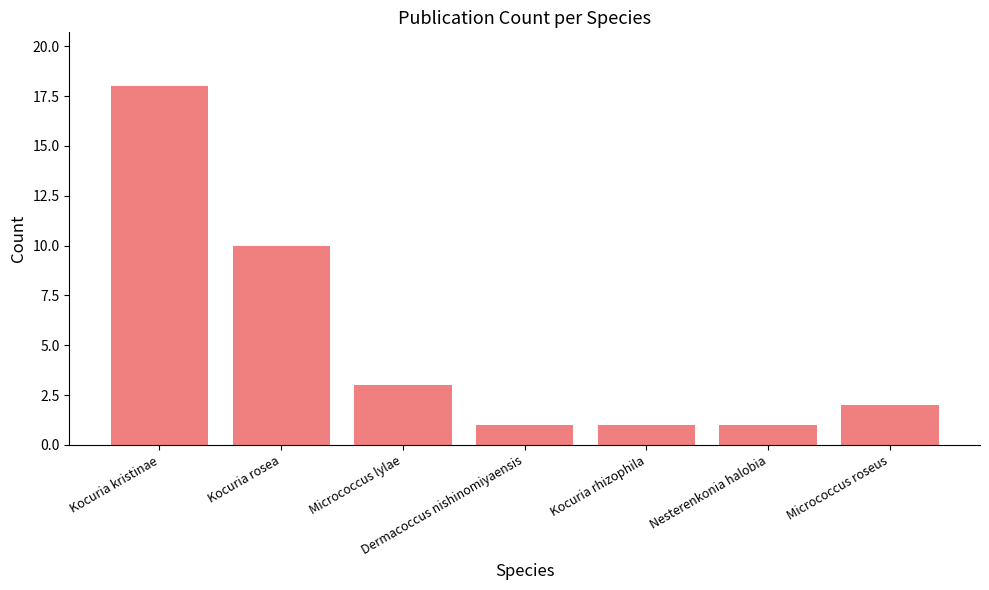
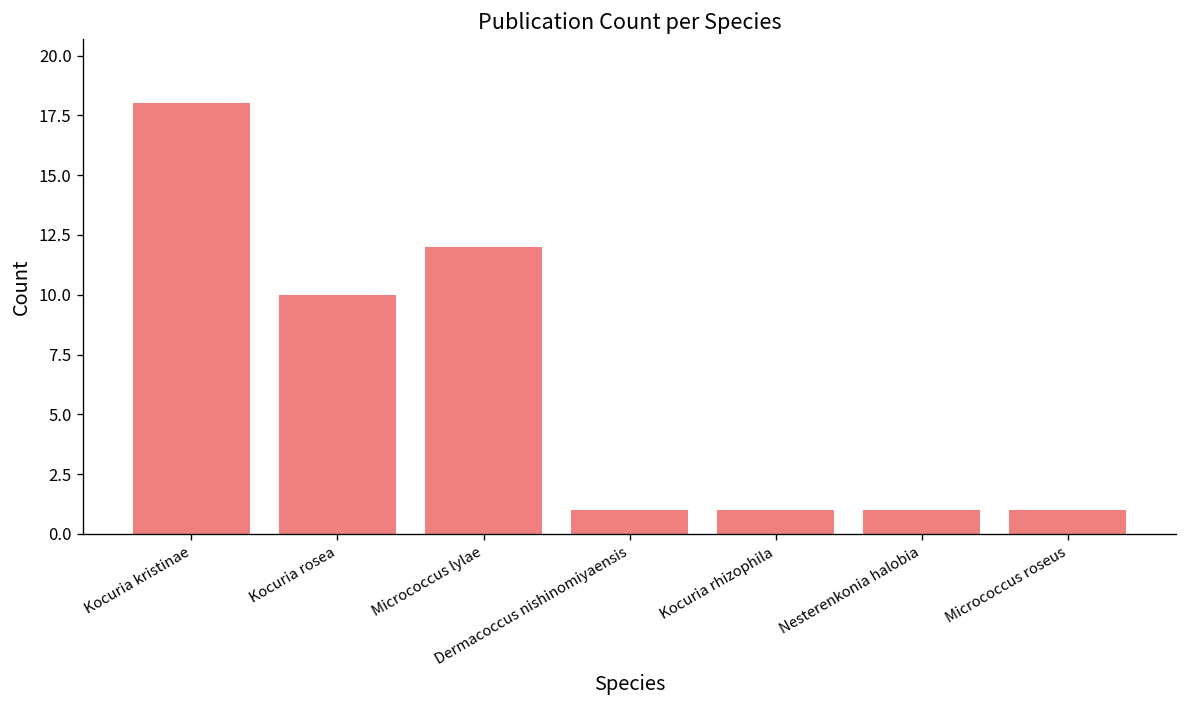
  {
    "Kocuria kristinae": 18,
    "Kocuria rosea": 10,
-   "Micrococcus lylae": 3,
+   "Micrococcus lylae": 12,
    "Dermacoccus nishinomiyaensis": 1,
    "Kocuria rhizophila": 1,
    "Nesterenkonia halobia": 1,
-   "Micrococcus roseus": 2
+   "Micrococcus roseus": 1
  }
